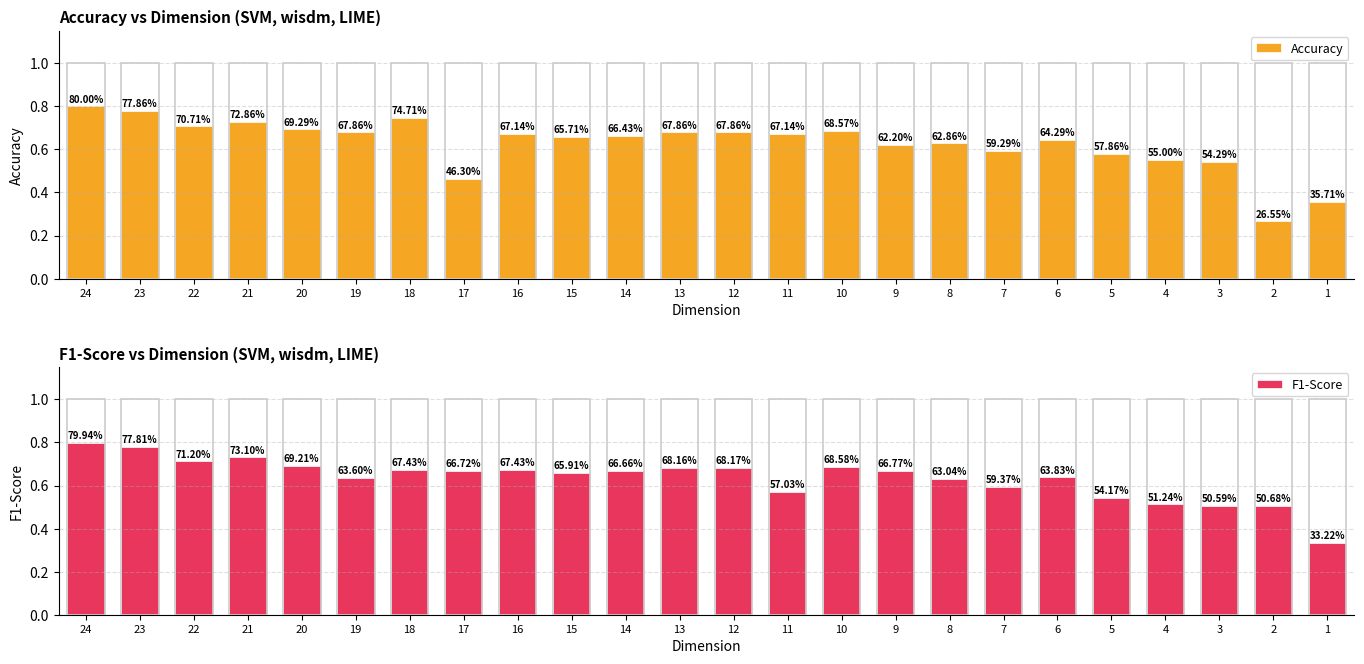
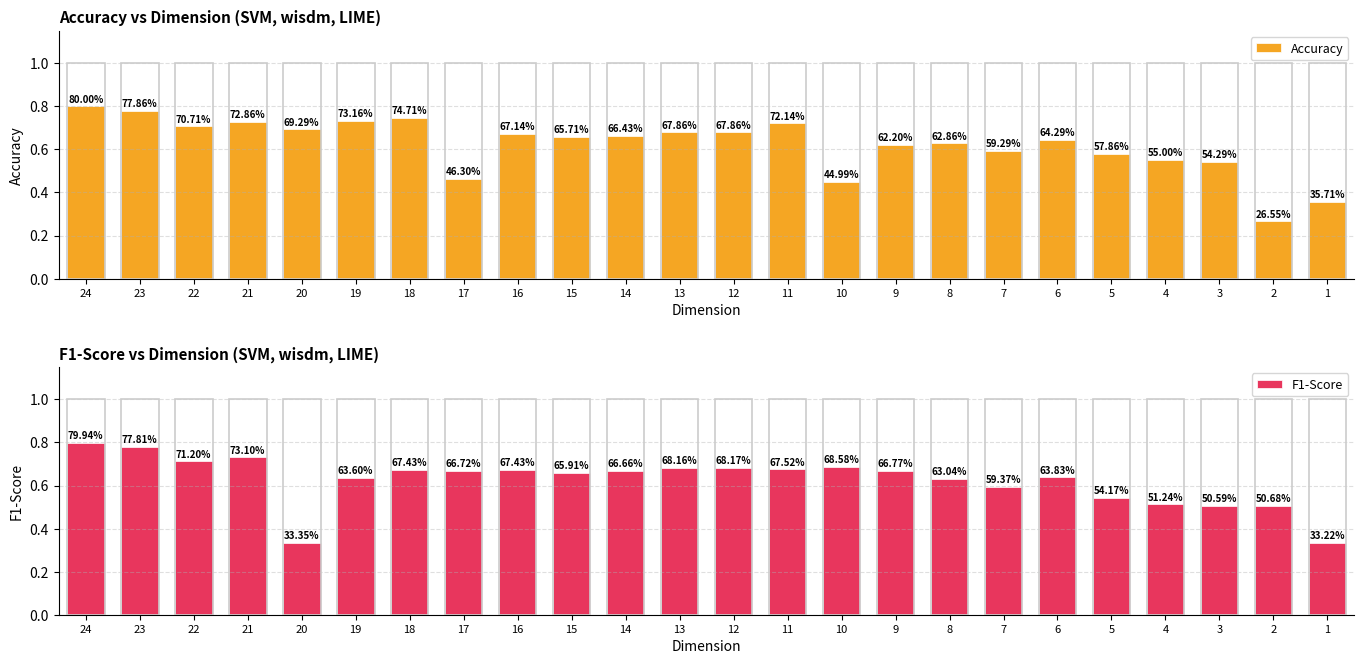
  {
    "Accuracy vs Dimension (SVM, wisdm, LIME)": {
      "24": "80.00%",
      "23": "77.86%",
      "22": "70.71%",
      "21": "72.86%",
      "20": "69.29%",
-     "19": "67.86%",
+     "19": "73.16%",
      "18": "74.71%",
      "17": "46.30%",
      "16": "67.14%",
      "15": "65.71%",
      "14": "66.43%",
      "13": "67.86%",
      "12": "67.86%",
-     "11": "67.14%",
-     "10": "68.57%",
+     "11": "72.14%",
+     "10": "44.99%",
      "9": "62.20%",
      "8": "62.86%",
      "7": "59.29%",
      "6": "64.29%",
      "5": "57.86%",
      "4": "55.00%",
      "3": "54.29%",
      "2": "26.55%",
      "1": "35.71%"
    },
    "F1-Score vs Dimension (SVM, wisdm, LIME)": {
      "24": "79.94%",
      "23": "77.81%",
      "22": "71.20%",
      "21": "73.10%",
-     "20": "69.21%",
+     "20": "33.35%",
      "19": "63.60%",
      "18": "67.43%",
      "17": "66.72%",
      "16": "67.43%",
      "15": "65.91%",
      "14": "66.66%",
      "13": "68.16%",
      "12": "68.17%",
-     "11": "57.03%",
+     "11": "67.52%",
      "10": "68.58%",
      "9": "66.77%",
      "8": "63.04%",
      "7": "59.37%",
      "6": "63.83%",
      "5": "54.17%",
      "4": "51.24%",
      "3": "50.59%",
      "2": "50.68%",
      "1": "33.22%"
    }
  }
